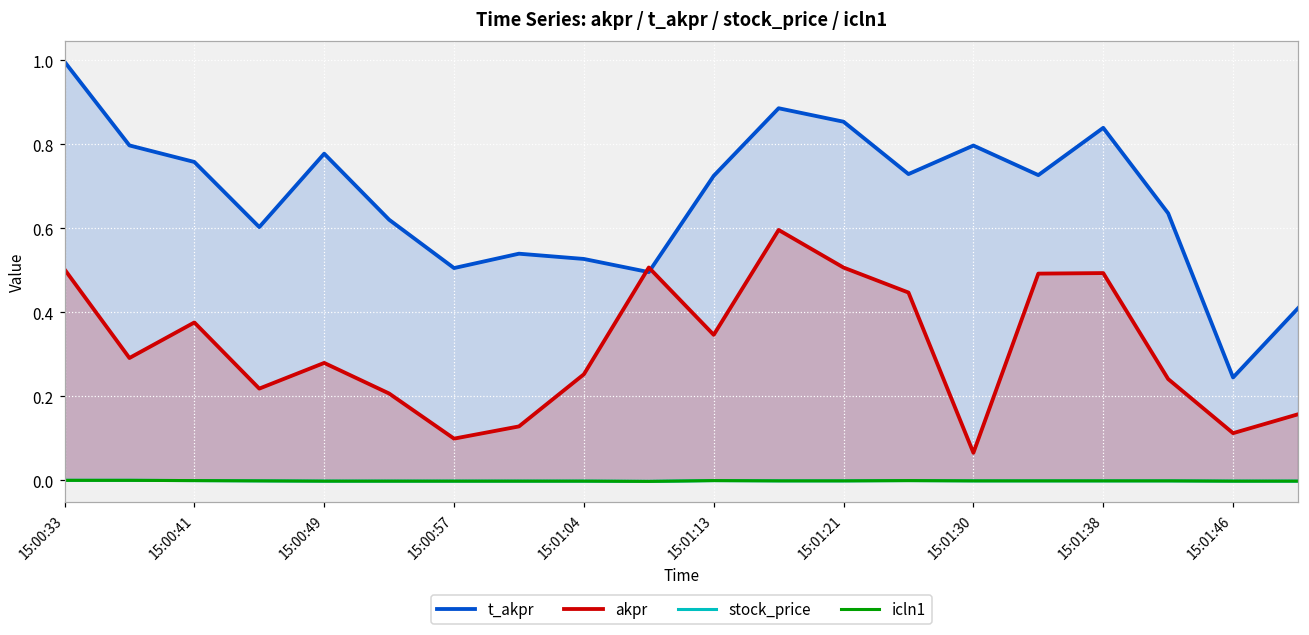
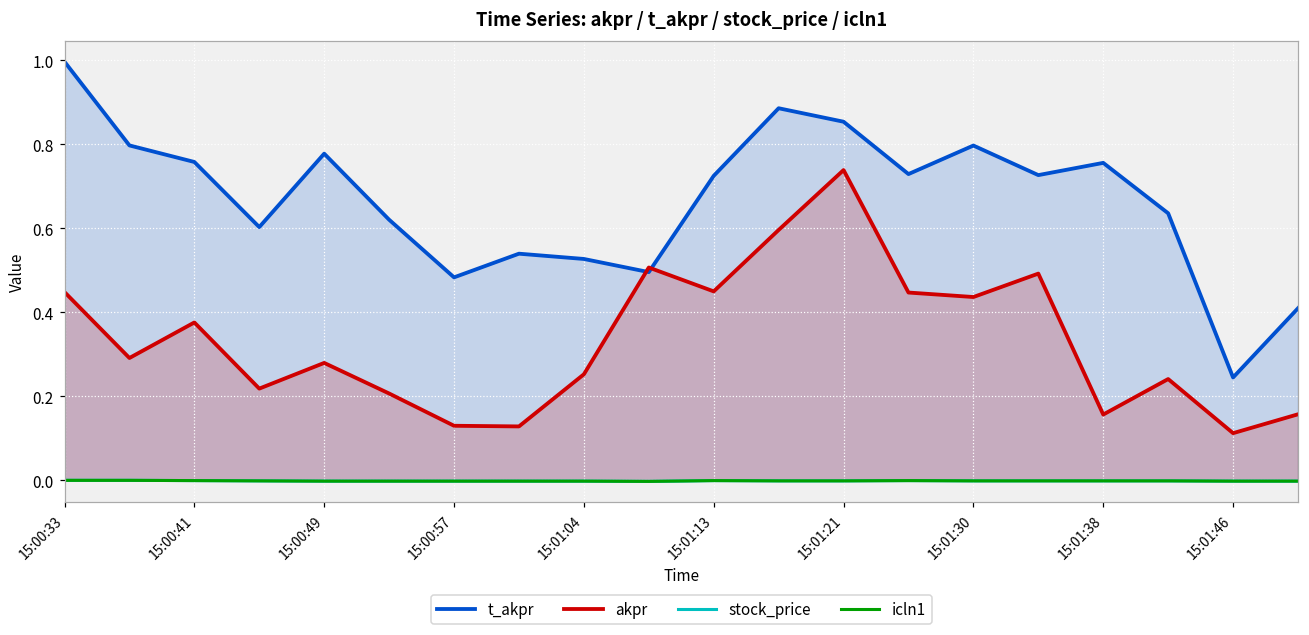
  {
    "t_akpr": {
      "15:00:33": 1.00,
      "15:00:41": 0.76,
      "15:00:49": 0.78,
-     "15:00:57": 0.51,
+     "15:00:57": 0.48,
      "15:01:04": 0.53,
      "15:01:13": 0.73,
      "15:01:21": 0.85,
      "15:01:30": 0.80,
-     "15:01:38": 0.84,
+     "15:01:38": 0.76,
      "15:01:46": 0.24
    },
    "akpr": {
-     "15:00:33": 0.50,
+     "15:00:33": 0.45,
      "15:00:41": 0.38,
      "15:00:49": 0.28,
-     "15:00:57": 0.10,
+     "15:00:57": 0.13,
      "15:01:04": 0.25,
-     "15:01:13": 0.35,
-     "15:01:21": 0.51,
-     "15:01:30": 0.07,
-     "15:01:38": 0.49,
+     "15:01:13": 0.45,
+     "15:01:21": 0.74,
+     "15:01:30": 0.44,
+     "15:01:38": 0.16,
      "15:01:46": 0.11
    },
    "icln1": {
      "15:00:33": 0.00,
      "15:00:41": 0.00,
      "15:00:49": 0.00,
      "15:00:57": 0.00,
      "15:01:04": 0.00,
      "15:01:13": 0.00,
      "15:01:21": 0.00,
      "15:01:30": 0.00,
      "15:01:38": 0.00,
      "15:01:46": 0.00
    }
  }
